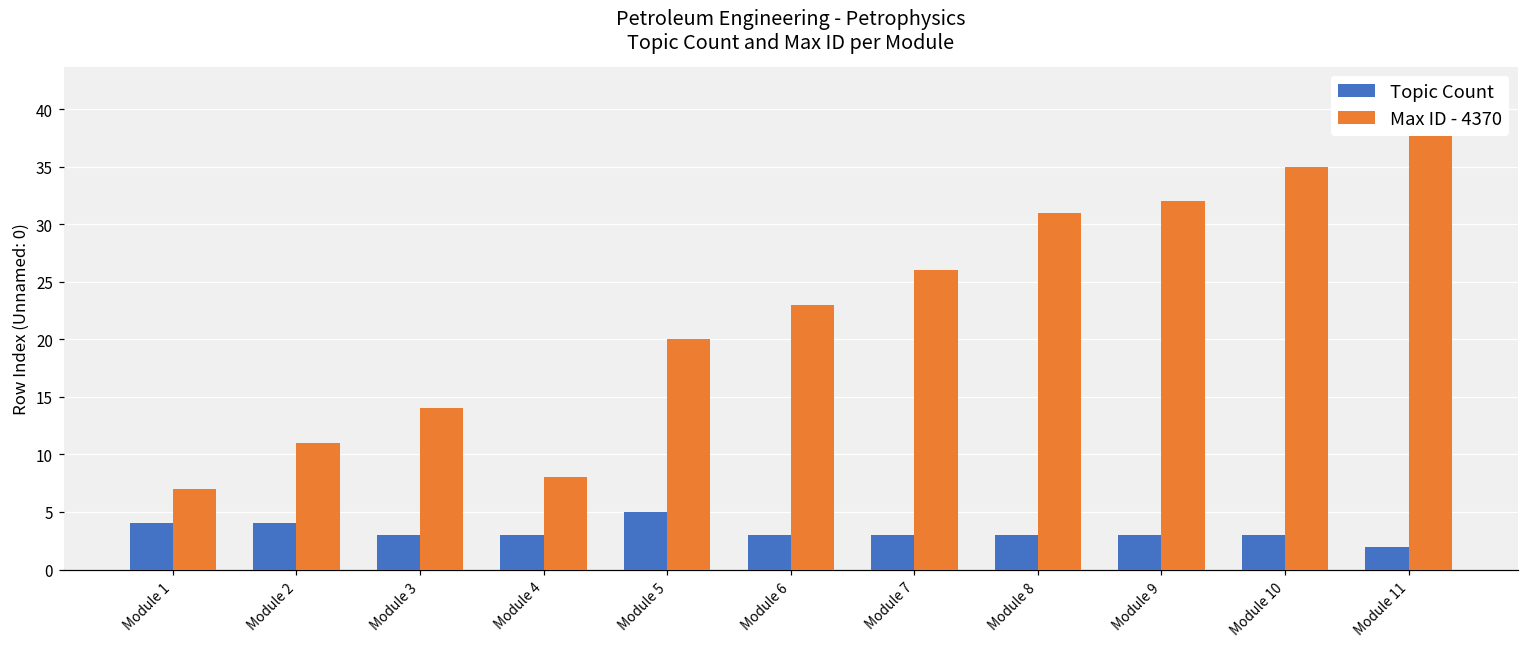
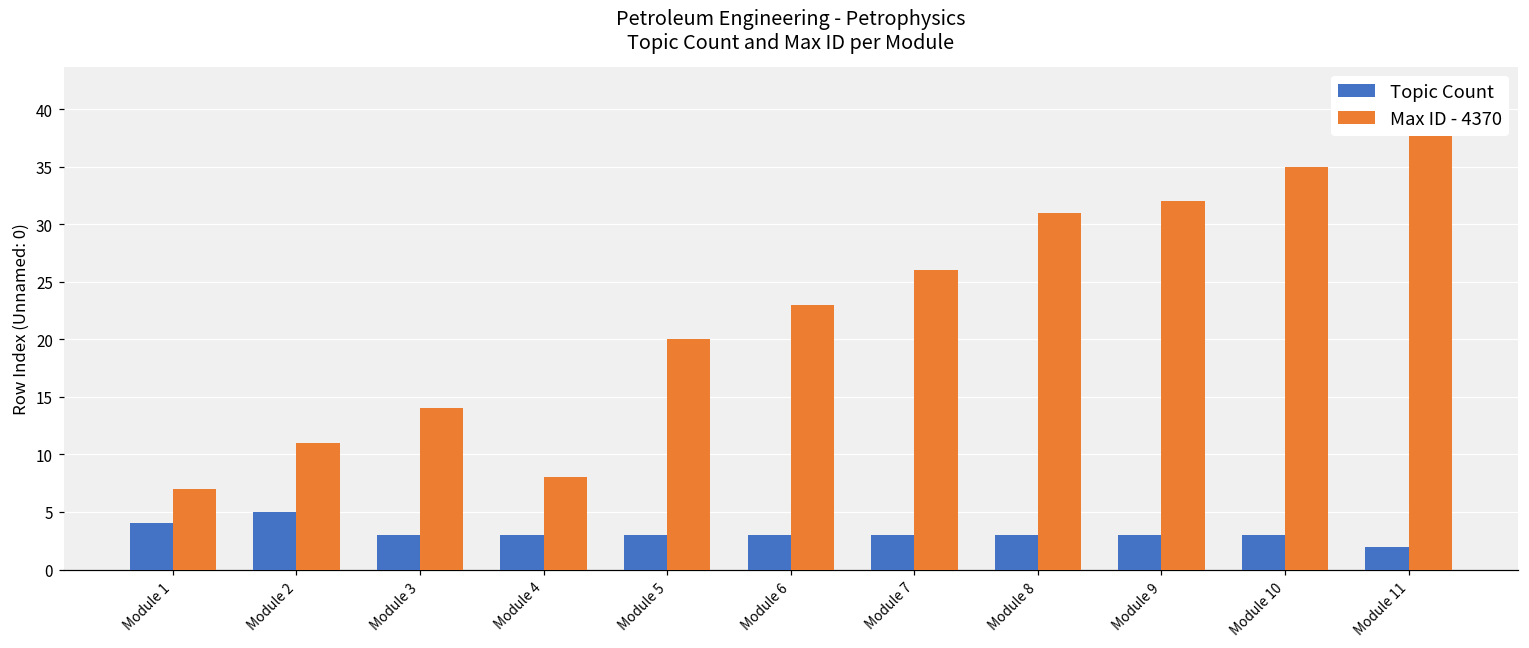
  {
    "Topic Count": {
      "Module 1": 4,
-     "Module 2": 4,
+     "Module 2": 5,
      "Module 3": 3,
      "Module 4": 3,
-     "Module 5": 5,
+     "Module 5": 3,
      "Module 6": 3,
      "Module 7": 3,
      "Module 8": 3,
      "Module 9": 3,
      "Module 10": 3,
      "Module 11": 2
    },
    "Max ID - 4370": {
      "Module 1": 7,
      "Module 2": 11,
      "Module 3": 14,
      "Module 4": 8,
      "Module 5": 20,
      "Module 6": 23,
      "Module 7": 26,
      "Module 8": 31,
      "Module 9": 32,
      "Module 10": 35
    }
  }
